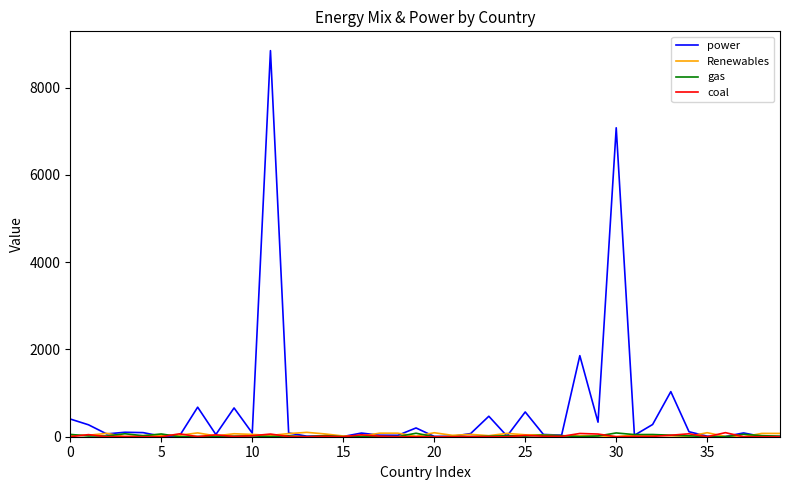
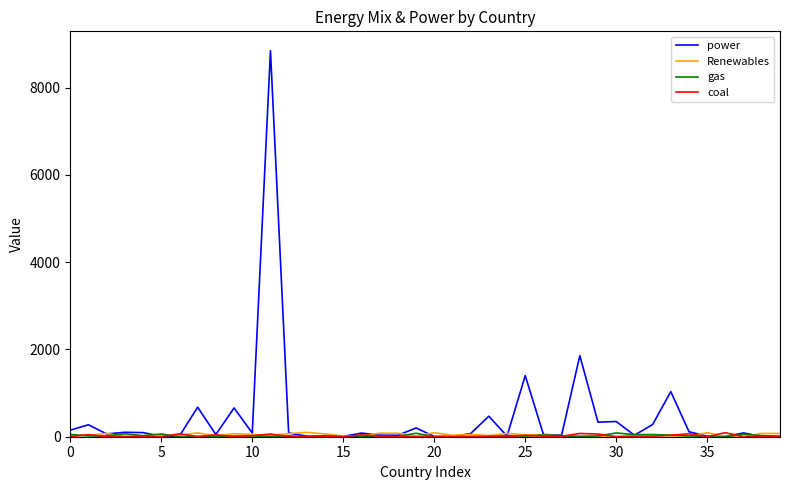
  {
    "power": {
-     "0": 400,
-     "25": 600,
-     "30": 7100
+     "0": 200,
+     "25": 1400,
+     "30": 300
    },
    "Renewables": {
      "20": 100,
      "35": 100
    },
    "gas": {
      "30": 100
    }
  }
